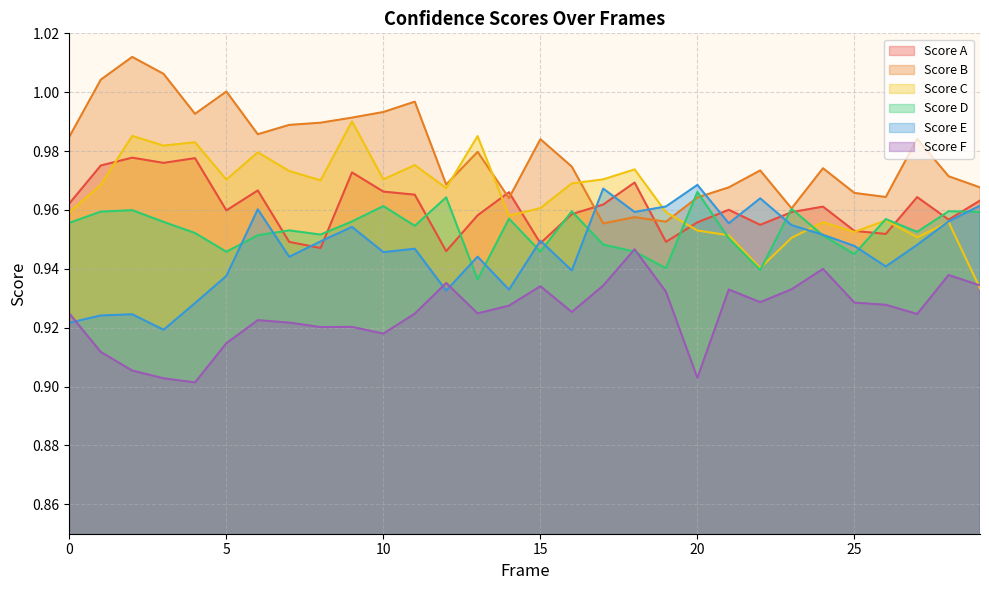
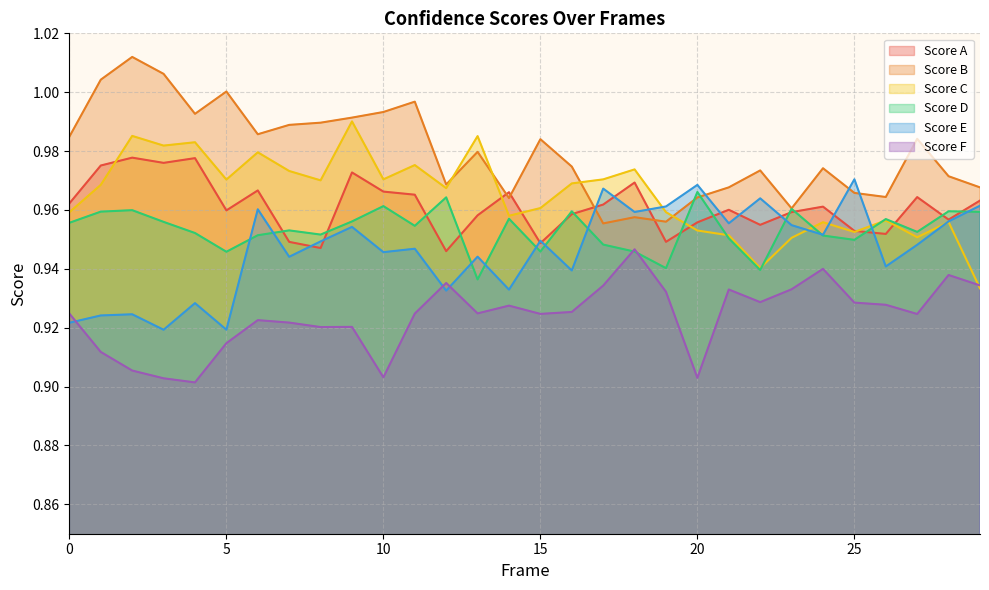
  {
    "Score D": {
      "0": 0.956,
      "5": 0.946,
      "10": 0.961,
      "15": 0.946,
      "20": 0.966,
-     "25": 0.945
+     "25": 0.950
    },
    "Score E": {
      "0": 0.922,
-     "5": 0.938,
+     "5": 0.919,
      "10": 0.946,
      "20": 0.969,
-     "25": 0.948
+     "25": 0.970
    },
    "Score F": {
      "0": 0.925,
      "5": 0.915,
-     "10": 0.918,
-     "15": 0.934,
+     "10": 0.903,
+     "15": 0.925,
      "20": 0.903,
      "25": 0.929
    }
  }
